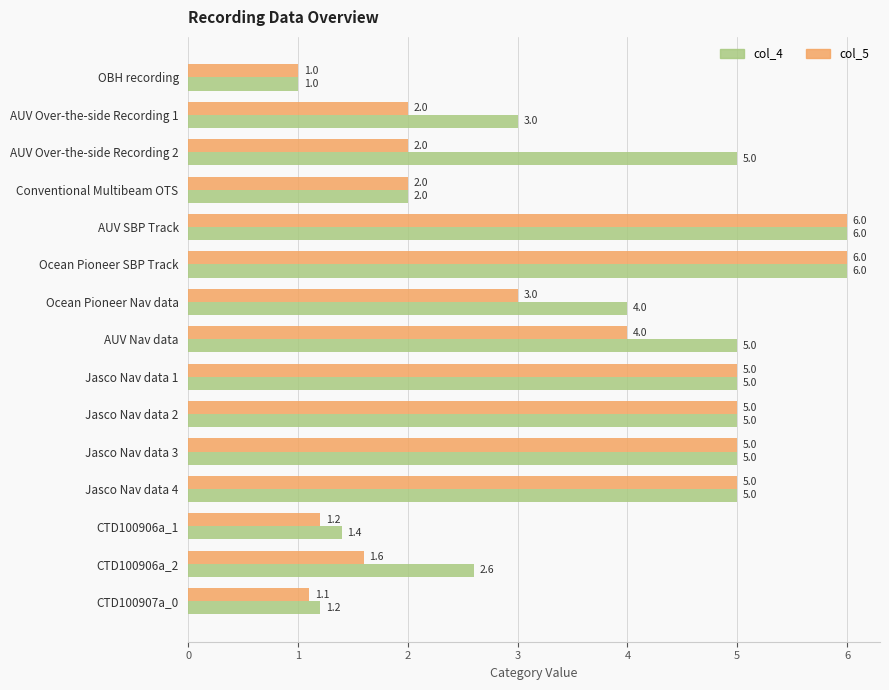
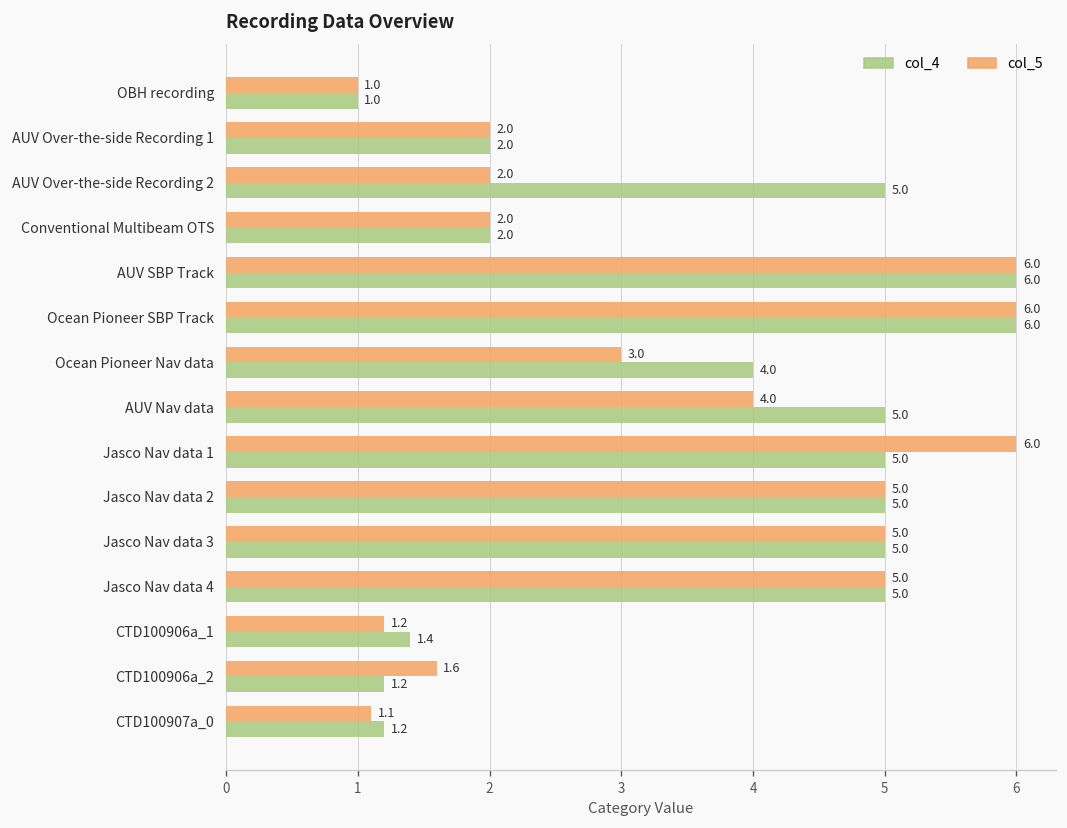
  {
    "col_4": {
      "OBH recording": 1.0,
-     "AUV Over-the-side Recording 1": 3.0,
+     "AUV Over-the-side Recording 1": 2.0,
      "AUV Over-the-side Recording 2": 5.0,
      "Conventional Multibeam OTS": 2.0,
      "AUV SBP Track": 6.0,
      "Ocean Pioneer SBP Track": 6.0,
      "Ocean Pioneer Nav data": 4.0,
      "AUV Nav data": 5.0,
      "Jasco Nav data 1": 5.0,
      "Jasco Nav data 2": 5.0,
      "Jasco Nav data 3": 5.0,
      "Jasco Nav data 4": 5.0,
      "CTD100906a_1": 1.4,
-     "CTD100906a_2": 2.6,
+     "CTD100906a_2": 1.2,
      "CTD100907a_0": 1.2
    },
    "col_5": {
      "OBH recording": 1.0,
      "AUV Over-the-side Recording 1": 2.0,
      "AUV Over-the-side Recording 2": 2.0,
      "Conventional Multibeam OTS": 2.0,
      "AUV SBP Track": 6.0,
      "Ocean Pioneer SBP Track": 6.0,
      "Ocean Pioneer Nav data": 3.0,
      "AUV Nav data": 4.0,
-     "Jasco Nav data 1": 5.0,
+     "Jasco Nav data 1": 6.0,
      "Jasco Nav data 2": 5.0,
      "Jasco Nav data 3": 5.0,
      "Jasco Nav data 4": 5.0,
      "CTD100906a_1": 1.2,
      "CTD100906a_2": 1.6,
      "CTD100907a_0": 1.1
    }
  }
